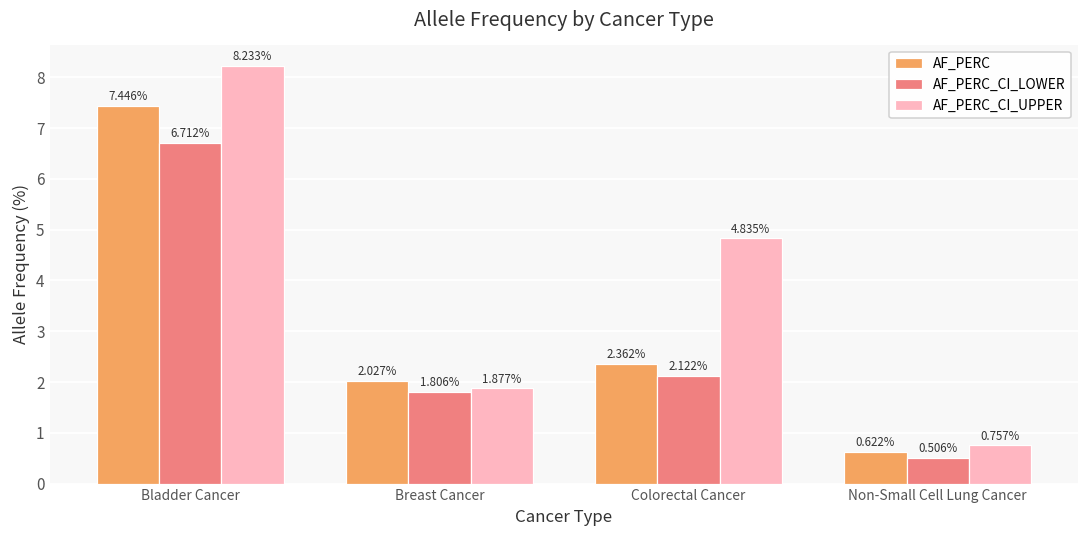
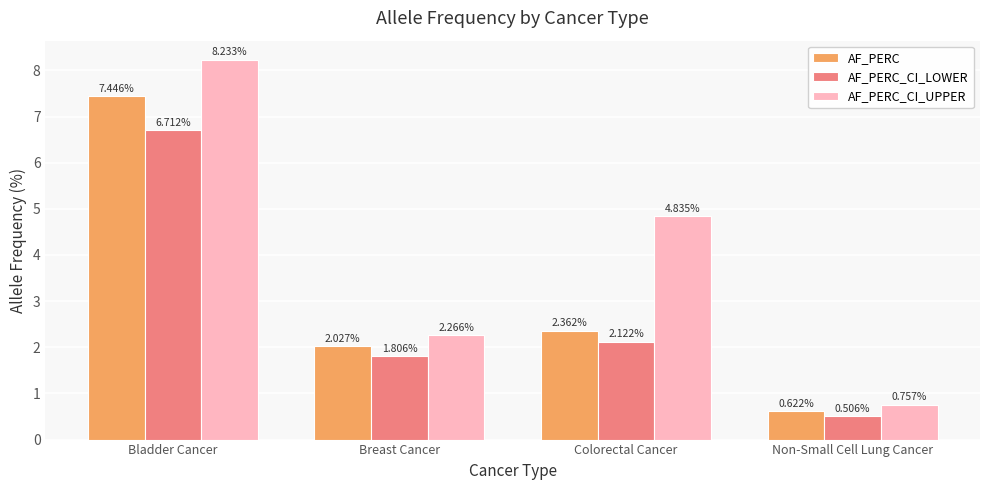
  {
    "AF_PERC_CI_UPPER": {
      "Bladder Cancer": "8.233%",
-     "Breast Cancer": "1.877%",
+     "Breast Cancer": "2.266%",
      "Colorectal Cancer": "4.835%",
      "Non-Small Cell Lung Cancer": "0.757%"
    }
  }
